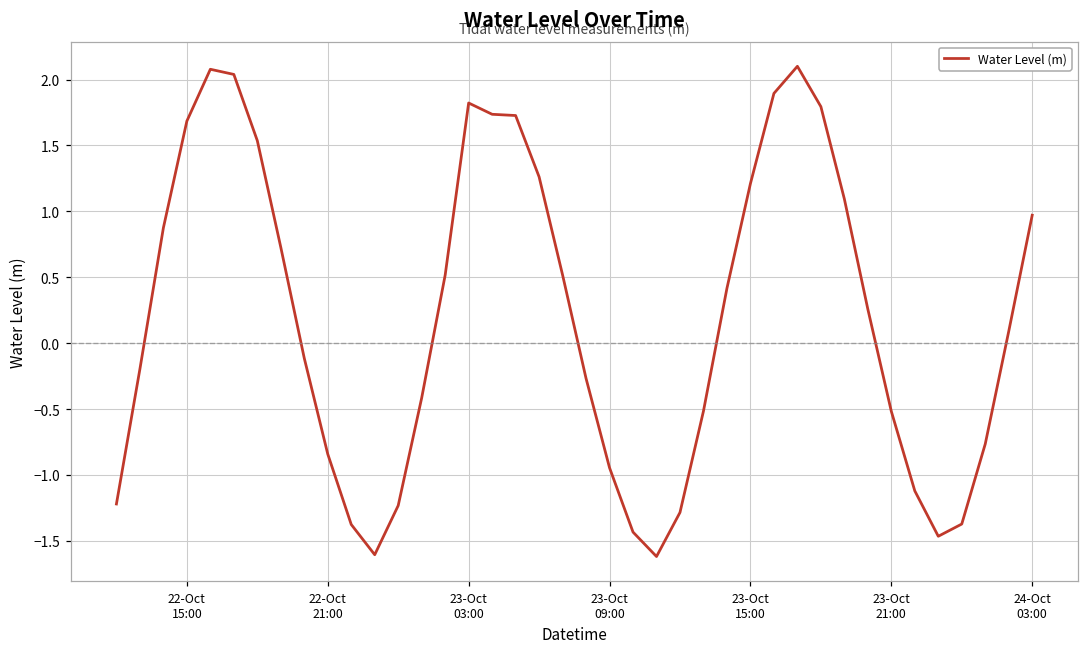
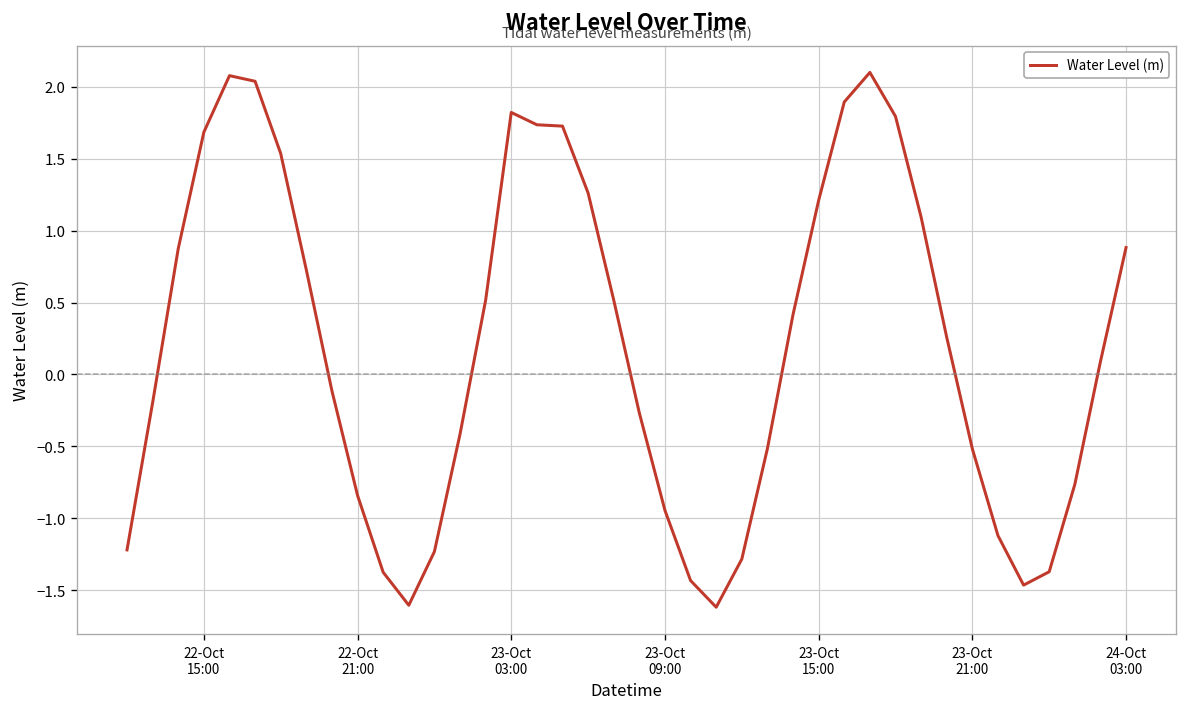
  {
    "22-Oct 15:00": 1.68,
    "22-Oct 21:00": -0.84,
    "23-Oct 03:00": 1.82,
    "23-Oct 09:00": -0.95,
    "23-Oct 15:00": 1.21,
    "23-Oct 21:00": -0.52,
-   "24-Oct 03:00": 0.97
+   "24-Oct 03:00": 0.88
  }
